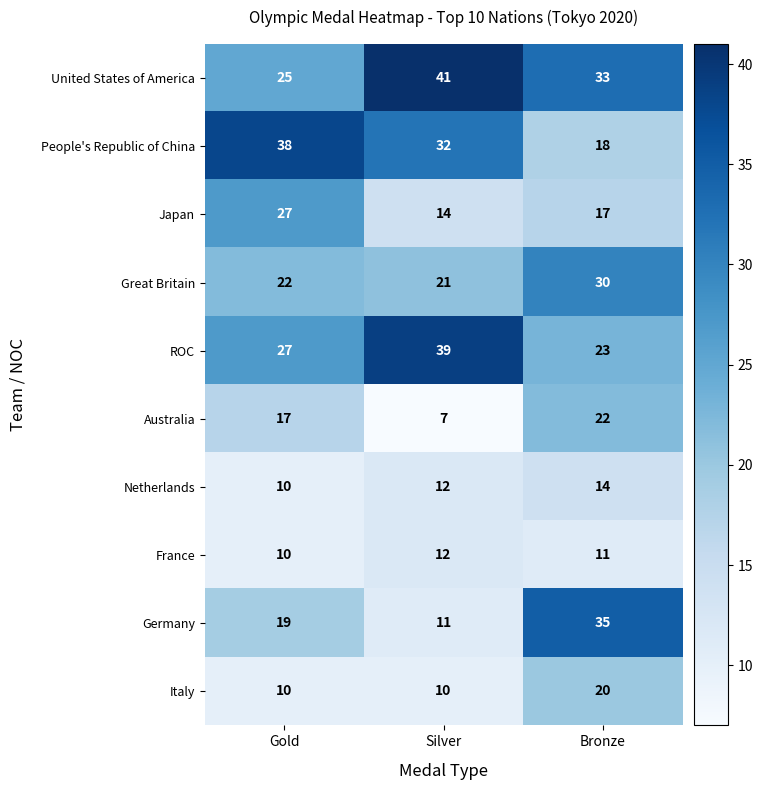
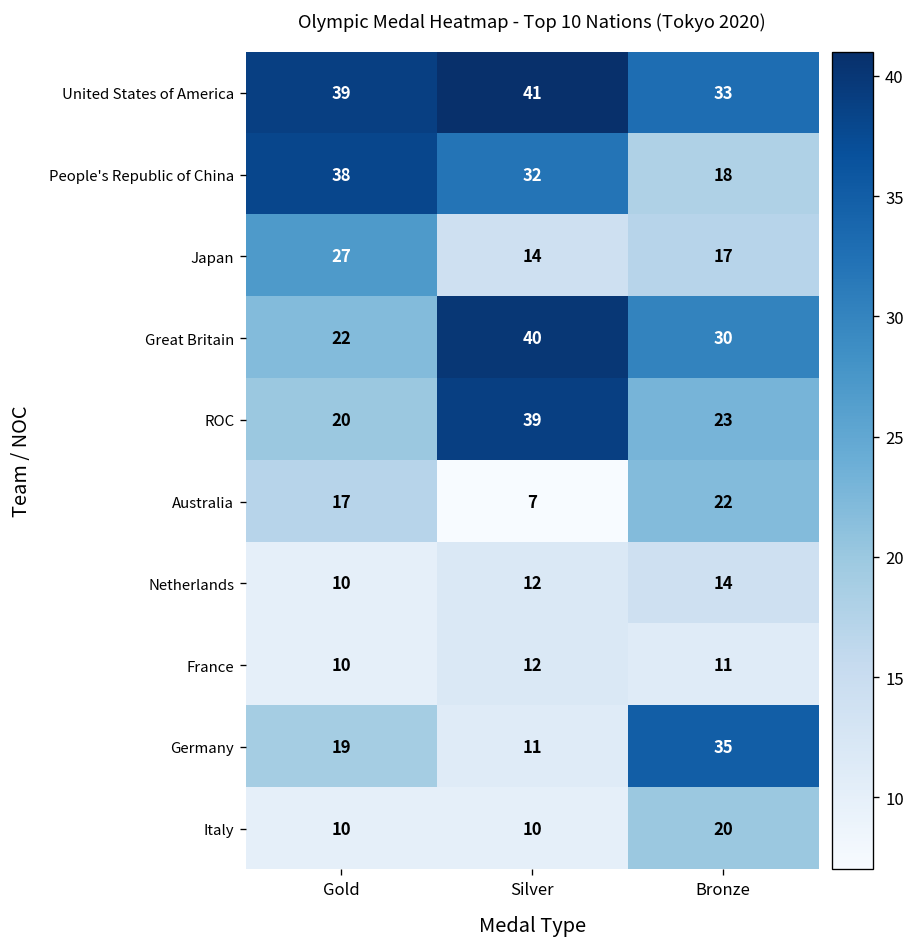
  {
    "United States of America": {
-     "Gold": 25,
+     "Gold": 39,
      "Silver": 41,
      "Bronze": 33
    },
    "People's Republic of China": {
      "Gold": 38,
      "Silver": 32,
      "Bronze": 18
    },
    "Japan": {
      "Gold": 27,
      "Silver": 14,
      "Bronze": 17
    },
    "Great Britain": {
      "Gold": 22,
-     "Silver": 21,
+     "Silver": 40,
      "Bronze": 30
    },
    "ROC": {
-     "Gold": 27,
+     "Gold": 20,
      "Silver": 39,
      "Bronze": 23
    },
    "Australia": {
      "Gold": 17,
      "Silver": 7,
      "Bronze": 22
    },
    "Netherlands": {
      "Gold": 10,
      "Silver": 12,
      "Bronze": 14
    },
    "France": {
      "Gold": 10,
      "Silver": 12,
      "Bronze": 11
    },
    "Germany": {
      "Gold": 19,
      "Silver": 11,
      "Bronze": 35
    },
    "Italy": {
      "Gold": 10,
      "Silver": 10,
      "Bronze": 20
    }
  }
